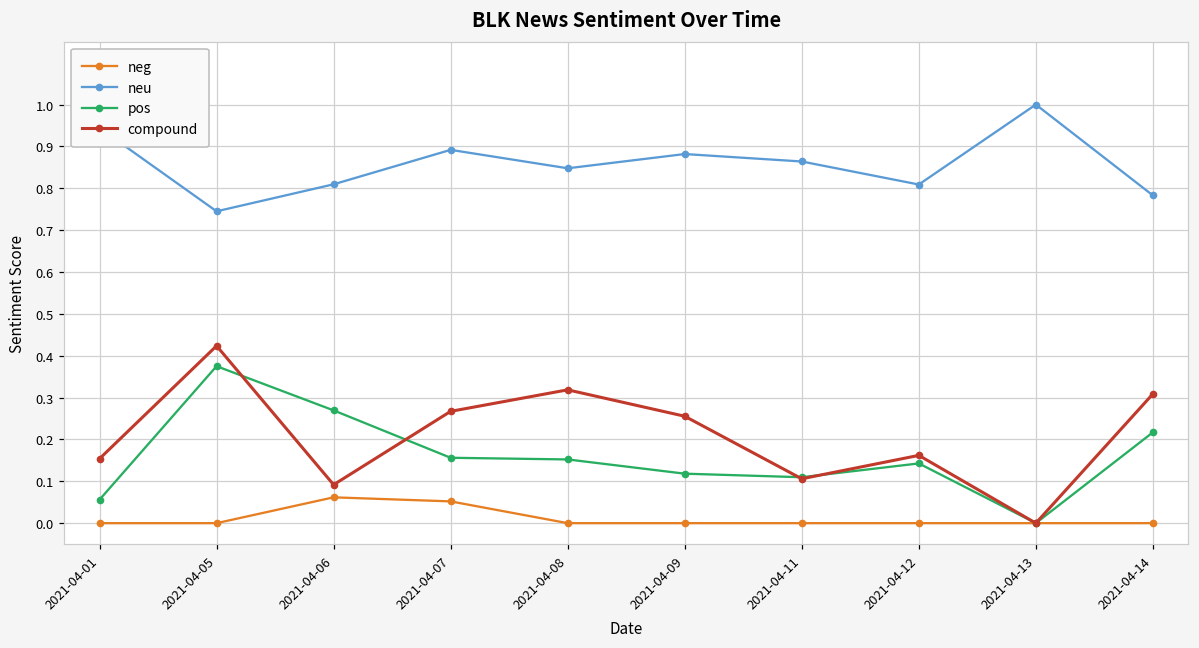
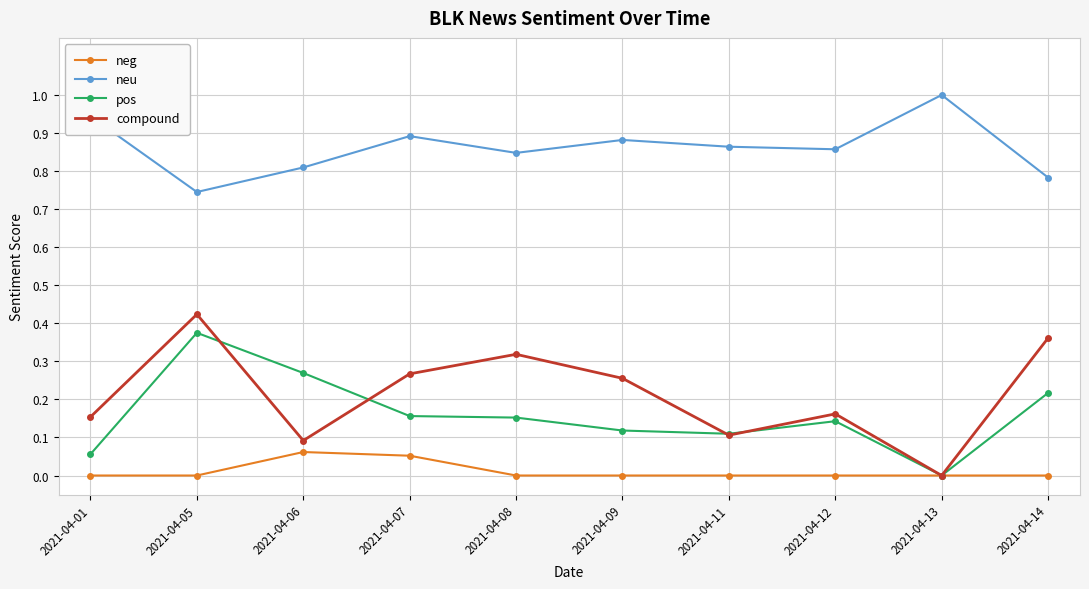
  {
    "neg": {
      "2021-04-01": 0.00,
      "2021-04-05": 0.00,
      "2021-04-06": 0.06,
      "2021-04-07": 0.05,
      "2021-04-08": 0.00,
      "2021-04-09": 0.00,
      "2021-04-11": 0.00,
      "2021-04-12": 0.00,
      "2021-04-14": 0.00
    },
    "neu": {
      "2021-04-05": 0.75,
      "2021-04-06": 0.81,
      "2021-04-07": 0.89,
      "2021-04-08": 0.85,
      "2021-04-09": 0.88,
      "2021-04-11": 0.86,
-     "2021-04-12": 0.81,
+     "2021-04-12": 0.86,
      "2021-04-13": 1.00,
      "2021-04-14": 0.78
    },
    "pos": {
      "2021-04-01": 0.06,
      "2021-04-05": 0.38,
      "2021-04-06": 0.27,
      "2021-04-07": 0.16,
      "2021-04-08": 0.15,
      "2021-04-09": 0.12,
      "2021-04-12": 0.14,
      "2021-04-14": 0.22
    },
    "compound": {
      "2021-04-01": 0.15,
      "2021-04-05": 0.42,
      "2021-04-06": 0.09,
      "2021-04-07": 0.27,
      "2021-04-08": 0.32,
      "2021-04-09": 0.26,
      "2021-04-12": 0.16,
-     "2021-04-14": 0.31
+     "2021-04-14": 0.36
    }
  }
